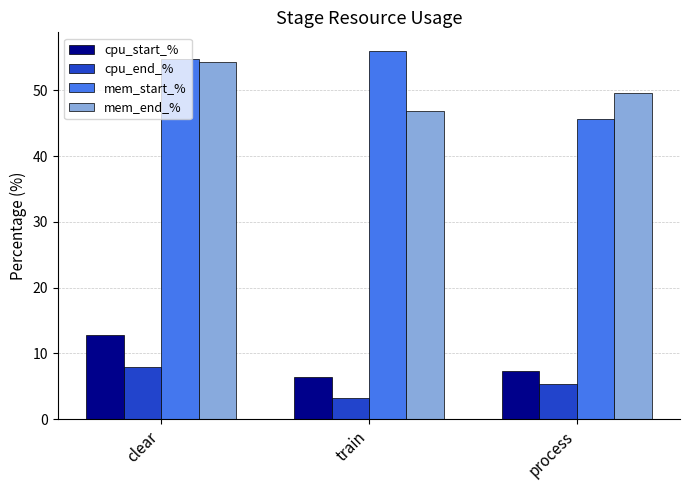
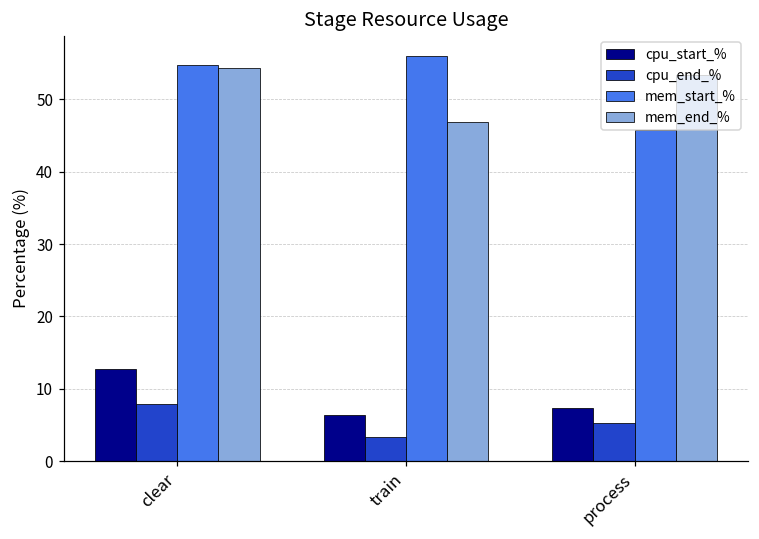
  {
    "cpu_start_%": {
      "clear": 13,
      "train": 6,
      "process": 7
    },
    "cpu_end_%": {
      "clear": 8,
      "train": 3,
      "process": 5
    },
    "mem_start_%": {
      "train": 56,
      "process": 46
    },
    "mem_end_%": {
      "clear": 54,
      "train": 47,
-     "process": 50
+     "process": 53
    }
  }
